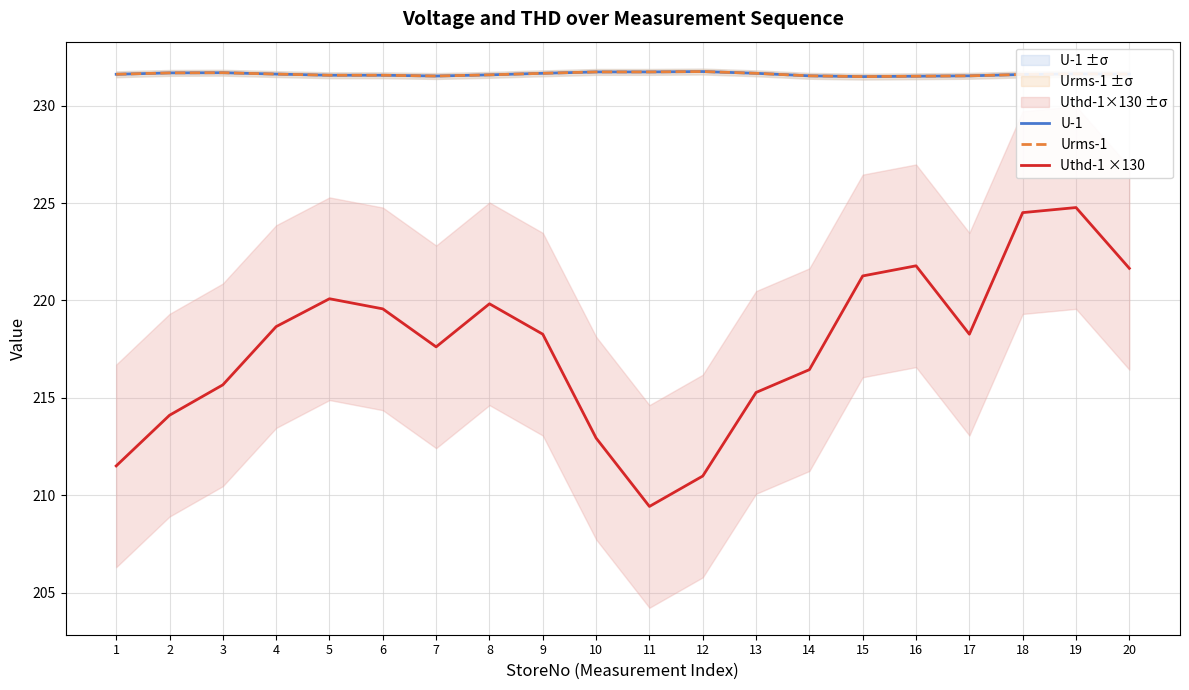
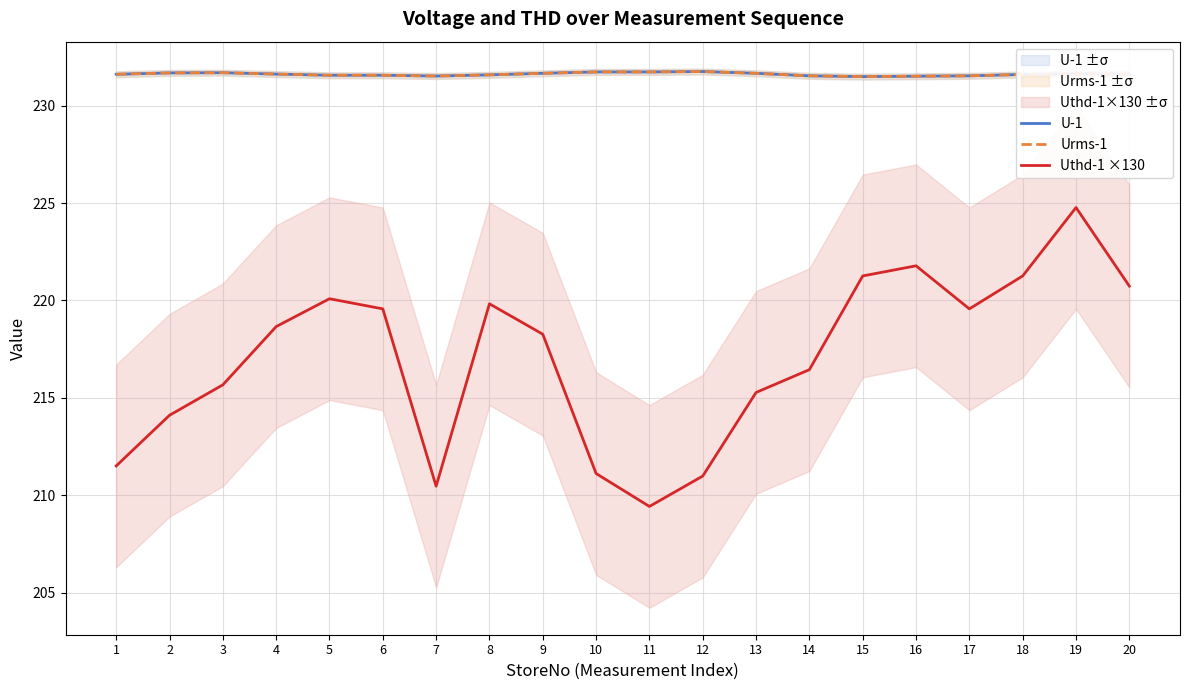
  {
    "Urms-1": {
      "1": 231.6,
      "2": 231.7,
      "3": 231.7,
      "4": 231.6,
      "5": 231.6,
      "6": 231.6,
      "7": 231.5,
      "8": 231.6,
      "9": 231.7,
      "10": 231.7,
      "11": 231.7,
      "12": 231.8,
      "13": 231.7,
      "14": 231.5,
      "15": 231.5,
      "16": 231.5,
      "17": 231.5
    },
    "Uthd-1 ×130": {
      "1": 211.5,
      "2": 214.1,
      "3": 215.7,
      "4": 218.7,
      "5": 220.1,
      "6": 219.6,
-     "7": 217.6,
+     "7": 210.5,
      "8": 219.8,
      "9": 218.3,
-     "10": 212.9,
+     "10": 211.1,
      "11": 209.4,
      "12": 211.0,
      "13": 215.3,
      "14": 216.5,
      "15": 221.3,
      "16": 221.8,
-     "17": 218.3,
-     "18": 224.5,
+     "17": 219.6,
+     "18": 221.3,
      "19": 224.8,
-     "20": 221.7
+     "20": 220.7
    }
  }
